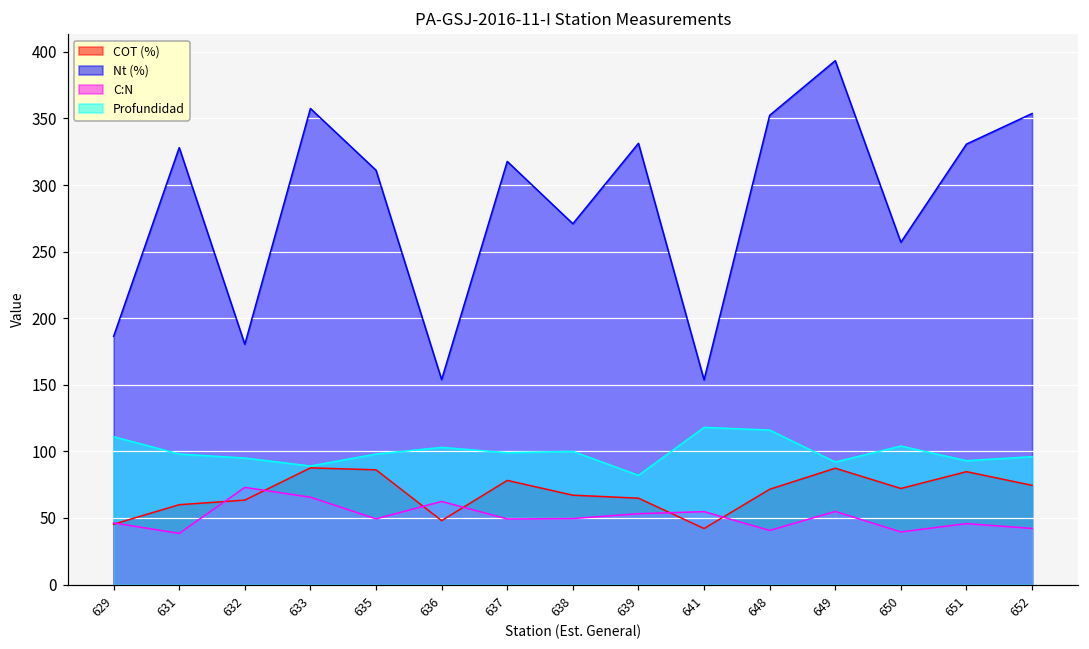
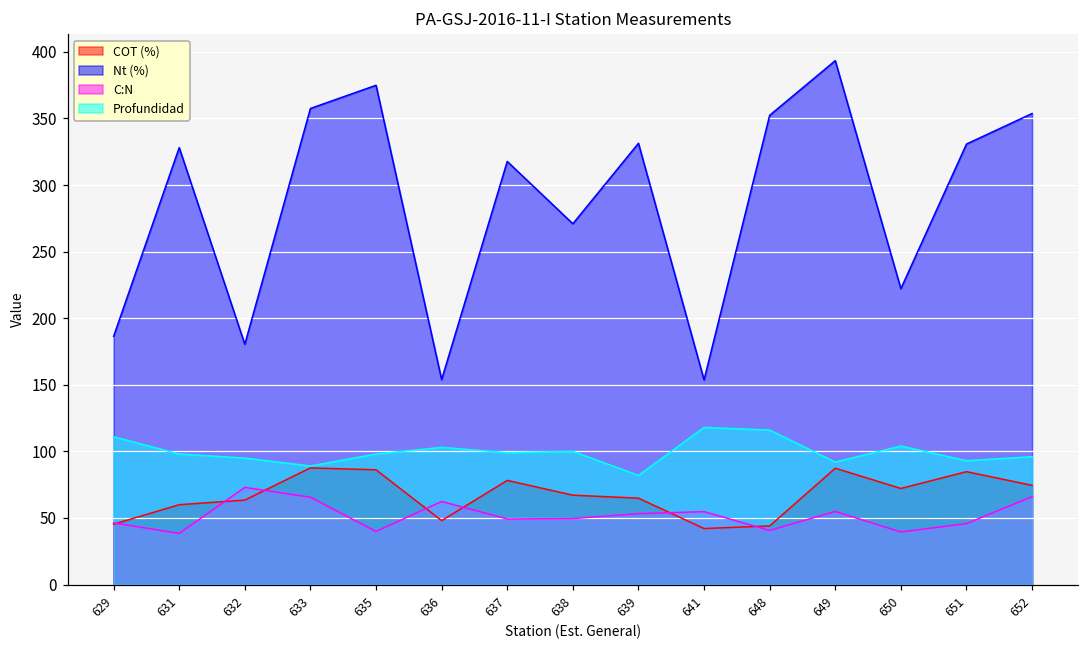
  {
    "COT (%)": {
      "631": 60,
      "632": 63,
      "635": 86,
      "636": 48,
      "637": 78,
      "638": 67,
      "639": 65,
      "641": 42,
-     "648": 72,
+     "648": 44,
      "649": 87,
      "650": 72,
      "651": 85,
      "652": 75
    },
    "Nt (%)": {
      "629": 186,
      "631": 328,
      "632": 180,
      "633": 357,
-     "635": 311,
+     "635": 375,
      "636": 154,
      "637": 318,
      "638": 271,
      "639": 331,
      "641": 154,
      "648": 352,
      "649": 393,
-     "650": 257,
+     "650": 222,
      "651": 331,
      "652": 354
    },
    "C:N": {
      "631": 38,
      "632": 73,
      "633": 66,
-     "635": 49,
+     "635": 40,
      "636": 62,
      "637": 49,
      "638": 50,
      "639": 53,
      "641": 55,
      "648": 41,
      "649": 55,
      "650": 39,
      "651": 46,
-     "652": 42
+     "652": 66
    },
    "Profundidad": {
      "629": 111,
      "631": 98,
      "632": 95,
      "635": 98,
      "636": 103,
      "637": 99,
      "638": 100,
      "639": 82,
      "641": 118,
      "648": 116,
      "649": 92,
      "650": 104,
      "651": 93,
      "652": 96
    }
  }
